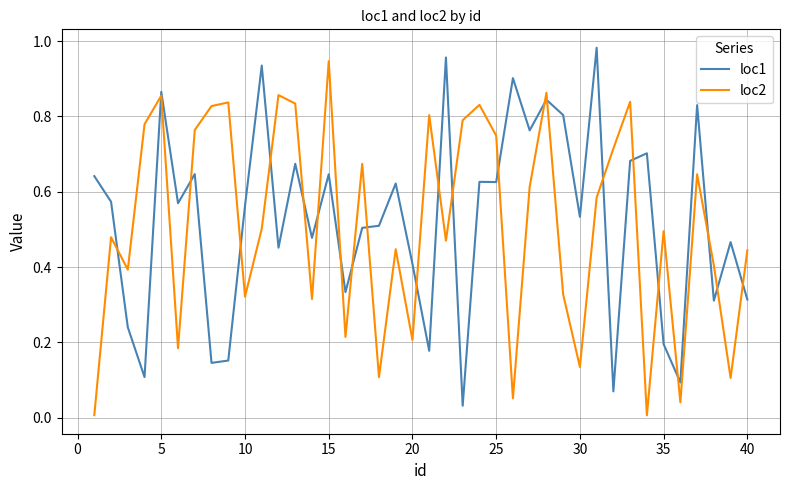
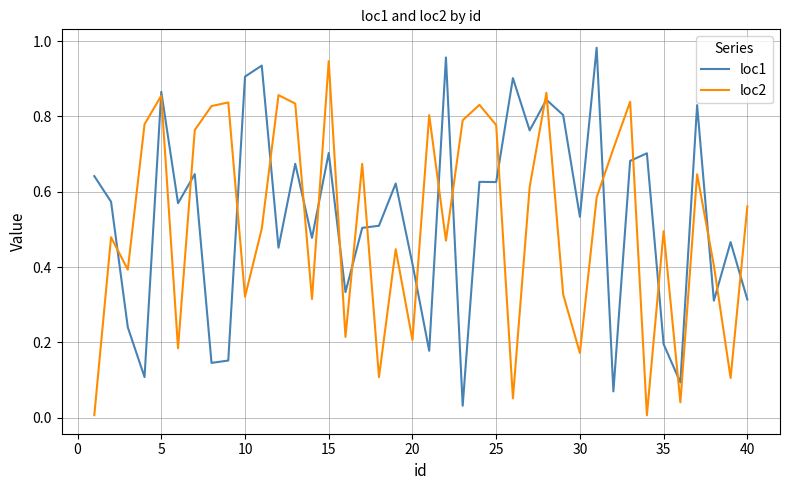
  {
    "loc1": {
      "5": 0.87,
-     "10": 0.56,
-     "15": 0.65,
+     "10": 0.91,
+     "15": 0.70,
      "20": 0.41,
      "25": 0.63,
      "30": 0.53,
      "35": 0.20,
      "40": 0.31
    },
    "loc2": {
      "5": 0.86,
      "10": 0.32,
      "15": 0.95,
      "20": 0.21,
-     "25": 0.75,
-     "30": 0.13,
+     "25": 0.78,
+     "30": 0.17,
      "35": 0.50,
-     "40": 0.44
+     "40": 0.56
    }
  }
